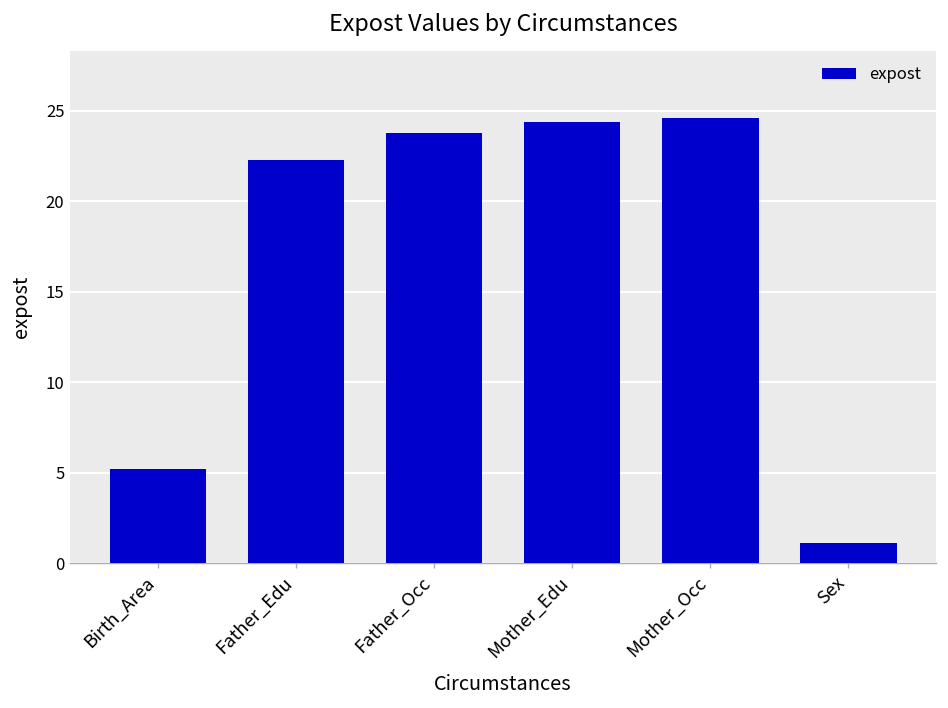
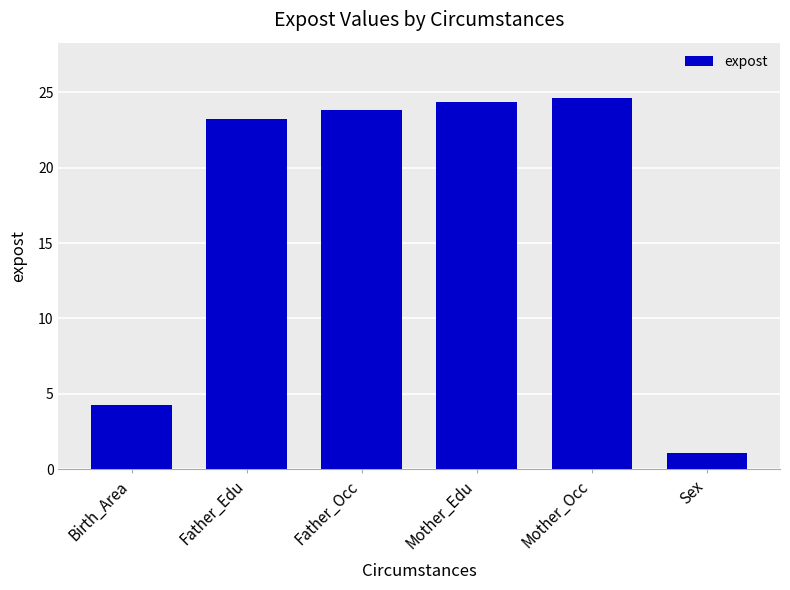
  {
-   "Birth_Area": 5.2,
-   "Father_Edu": 22.3,
+   "Birth_Area": 4.3,
+   "Father_Edu": 23.2,
    "Father_Occ": 23.8,
    "Mother_Edu": 24.4,
    "Mother_Occ": 24.6,
    "Sex": 1.1
  }
